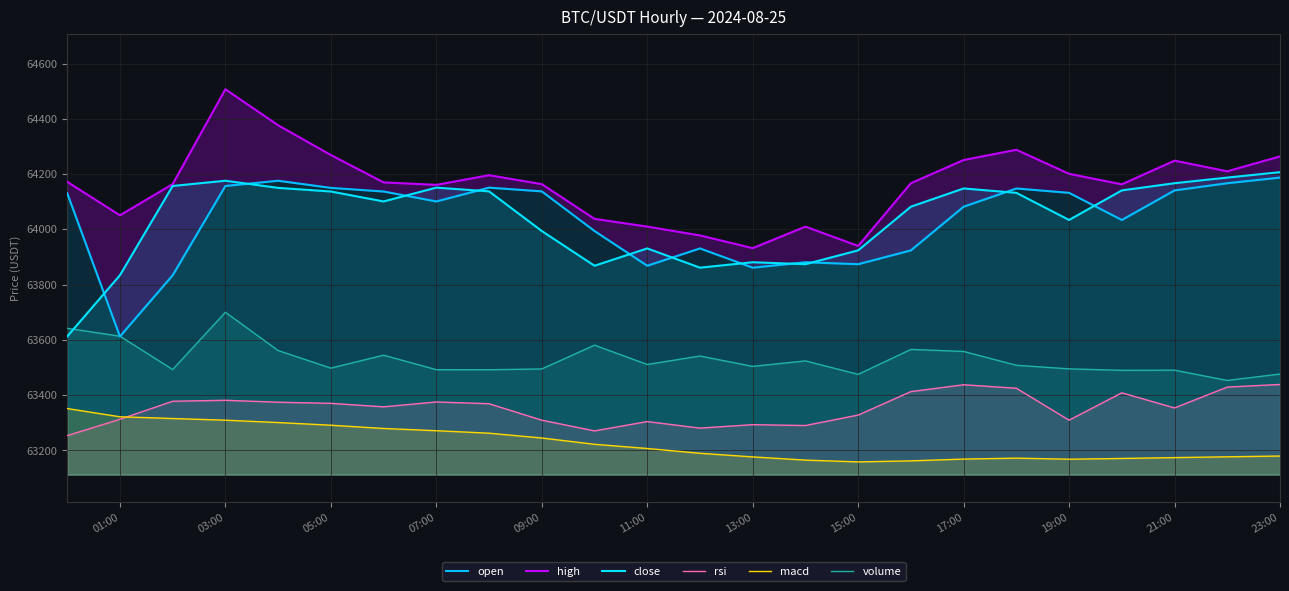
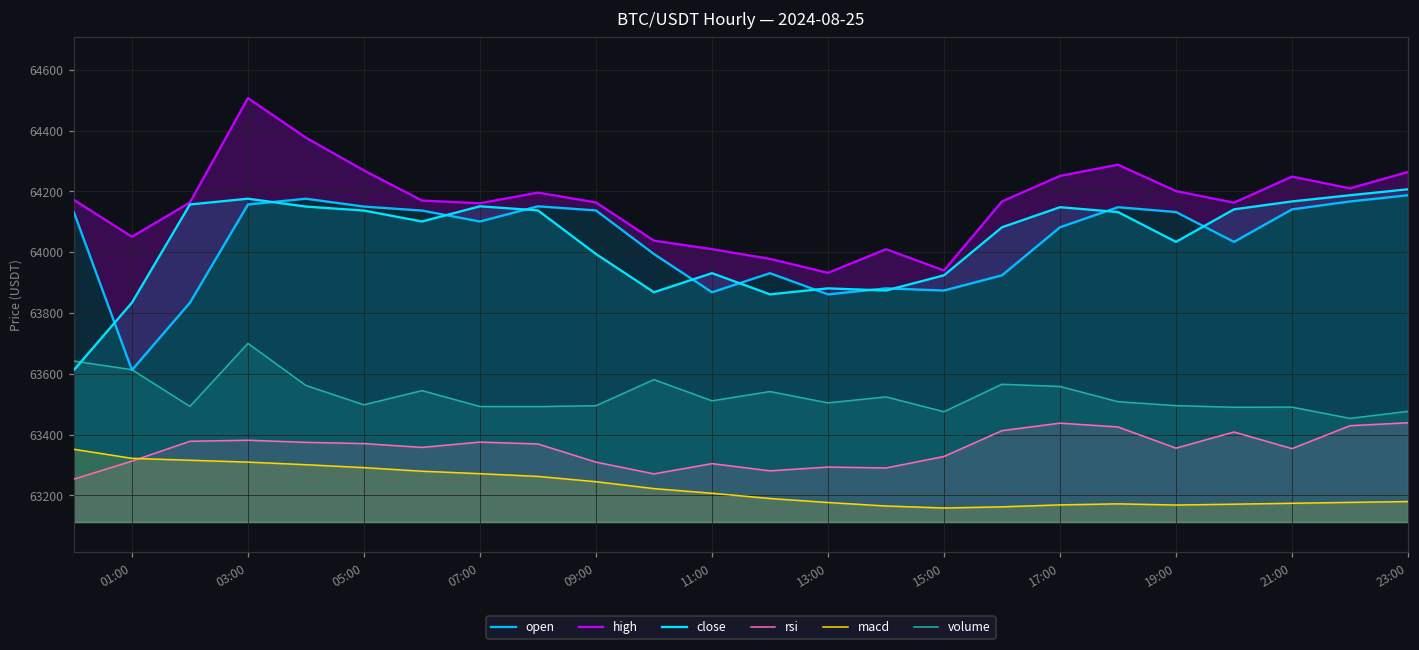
  {
    "high": {
      "01:00": 64050,
      "03:00": 64510,
      "05:00": 64270,
      "07:00": 64160,
      "09:00": 64160,
      "11:00": 64010,
      "13:00": 63930,
      "15:00": 63940,
      "17:00": 64250,
      "19:00": 64200,
      "21:00": 64250,
      "23:00": 64260
    },
    "rsi": {
      "03:00": 63380,
      "05:00": 63370,
      "07:00": 63380,
      "09:00": 63310,
      "11:00": 63300,
      "13:00": 63290,
      "15:00": 63330,
      "17:00": 63440,
-     "19:00": 63310,
+     "19:00": 63360,
      "21:00": 63350,
      "23:00": 63440
    },
    "macd": {
      "03:00": 63310,
      "05:00": 63290,
      "07:00": 63270,
      "09:00": 63240,
      "11:00": 63210,
      "13:00": 63180,
      "15:00": 63160,
      "17:00": 63170,
      "19:00": 63170,
      "21:00": 63170,
      "23:00": 63180
    },
    "volume": {
      "03:00": 63700,
      "05:00": 63500,
      "07:00": 63490,
      "09:00": 63490,
      "11:00": 63510,
      "13:00": 63500,
      "15:00": 63480,
      "17:00": 63560,
      "19:00": 63500,
      "21:00": 63490,
      "23:00": 63480
    }
  }
